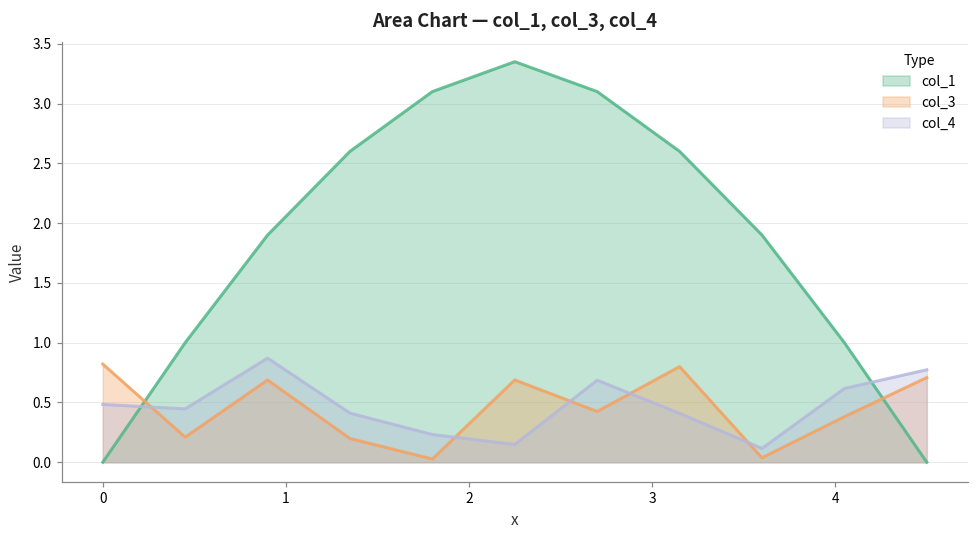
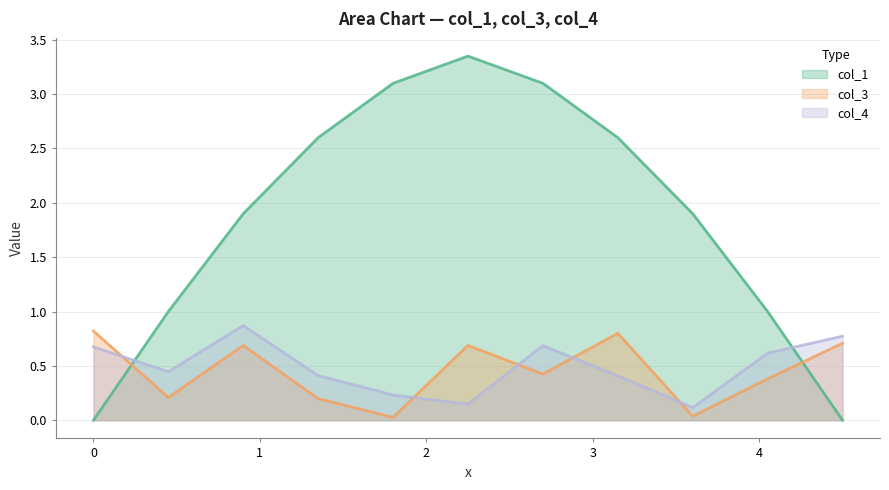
  {
    "col_1": {
      "0": 0.00
    },
    "col_3": {
      "0": 0.82
    },
    "col_4": {
-     "0": 0.48
+     "0": 0.67
    }
  }
